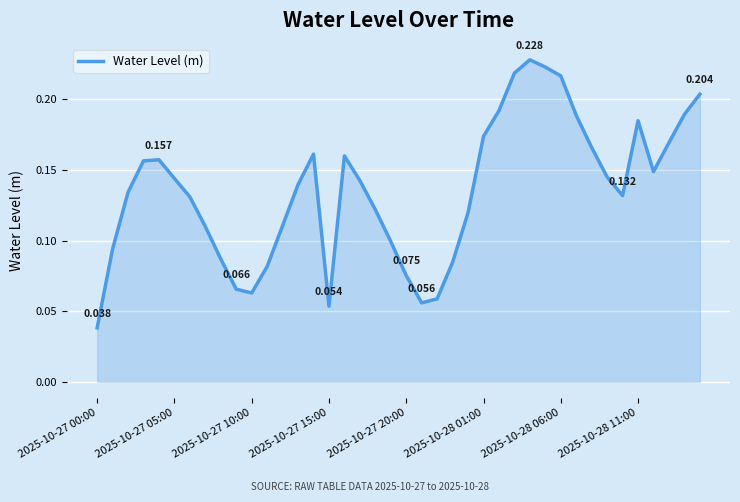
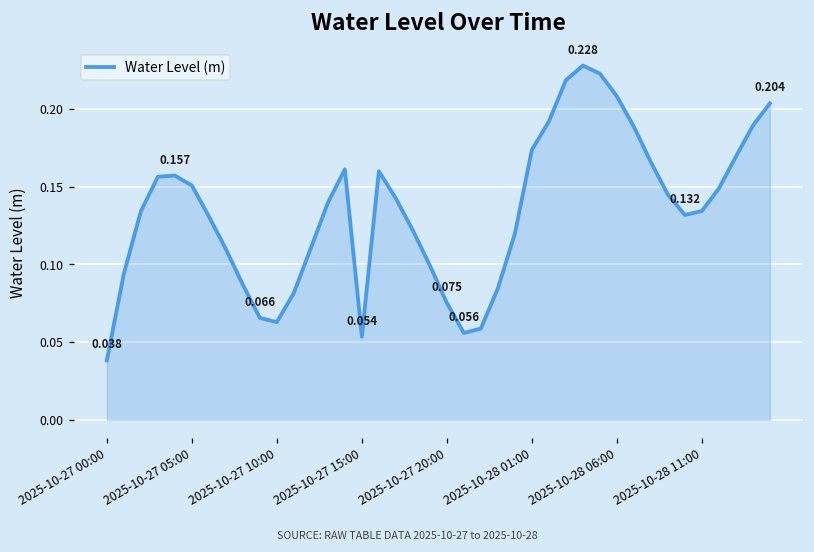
  {
-   "2025-10-27 05:00": 0.144,
+   "2025-10-27 05:00": 0.151,
    "2025-10-27 10:00": 0.063,
    "2025-10-28 01:00": 0.174,
-   "2025-10-28 06:00": 0.217,
-   "2025-10-28 11:00": 0.185
+   "2025-10-28 06:00": 0.208,
+   "2025-10-28 11:00": 0.134
  }
